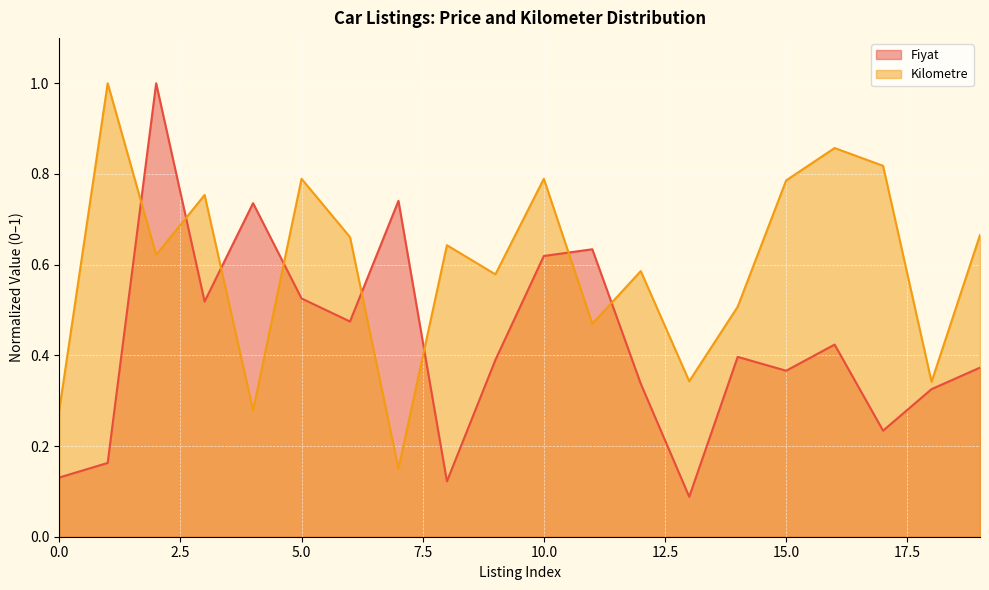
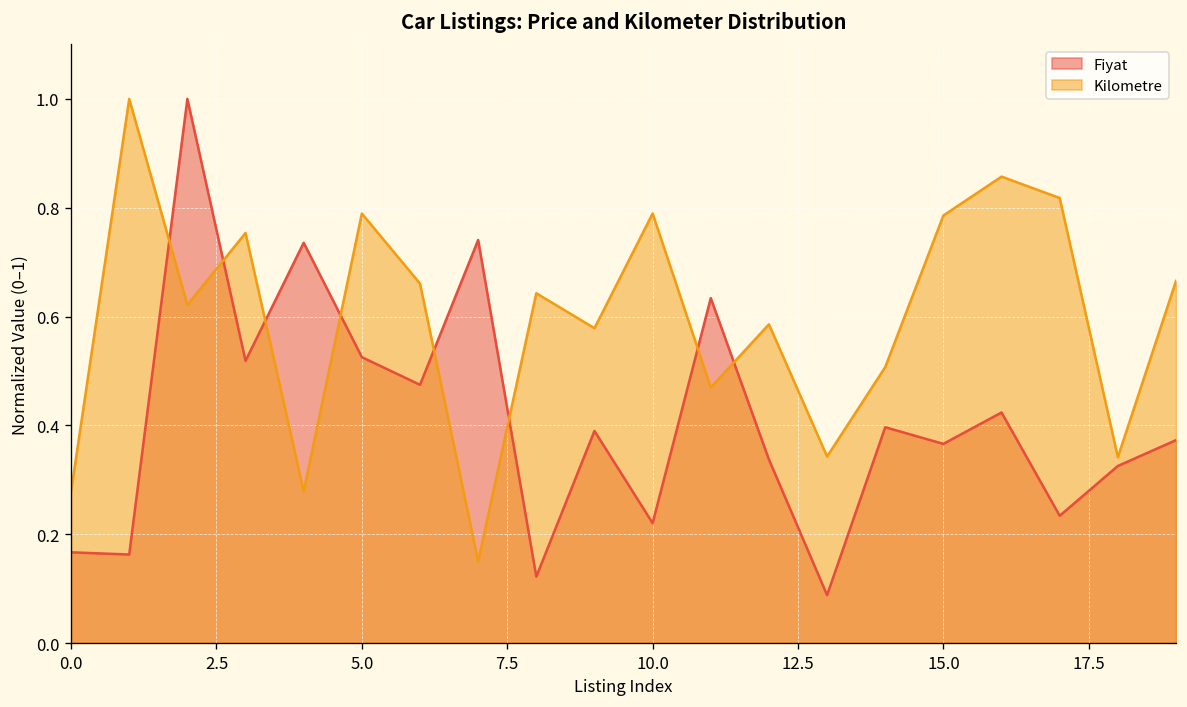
  {
    "Fiyat": {
-     "0.0": 0.13,
+     "0.0": 0.17,
      "5.0": 0.53,
-     "10.0": 0.62,
+     "10.0": 0.22,
      "15.0": 0.37
    },
    "Kilometre": {
      "0.0": 0.28,
      "5.0": 0.79,
      "10.0": 0.79,
      "15.0": 0.79
    }
  }
